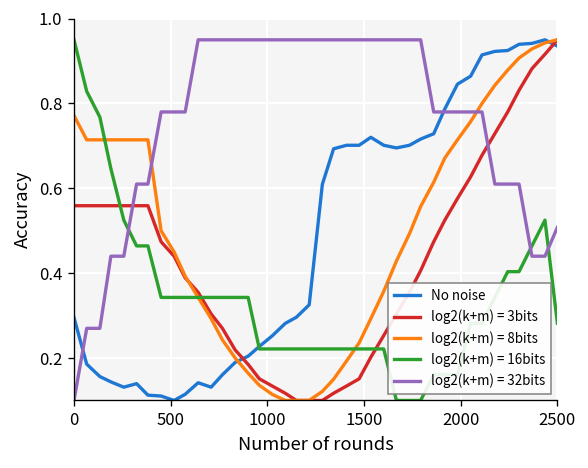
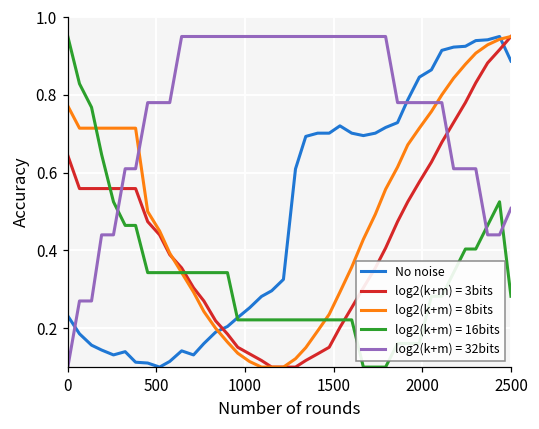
  {
    "No noise": {
-     "0": 0.30,
-     "2500": 0.94
+     "0": 0.23,
+     "2500": 0.89
    },
    "log2(k+m) = 3bits": {
-     "0": 0.56
+     "0": 0.64
    },
    "log2(k+m) = 8bits": {
      "0": 0.77
    },
    "log2(k+m) = 16bits": {
      "0": 0.95,
      "2500": 0.28
    },
    "log2(k+m) = 32bits": {
      "0": 0.10,
      "2500": 0.51
    }
  }
